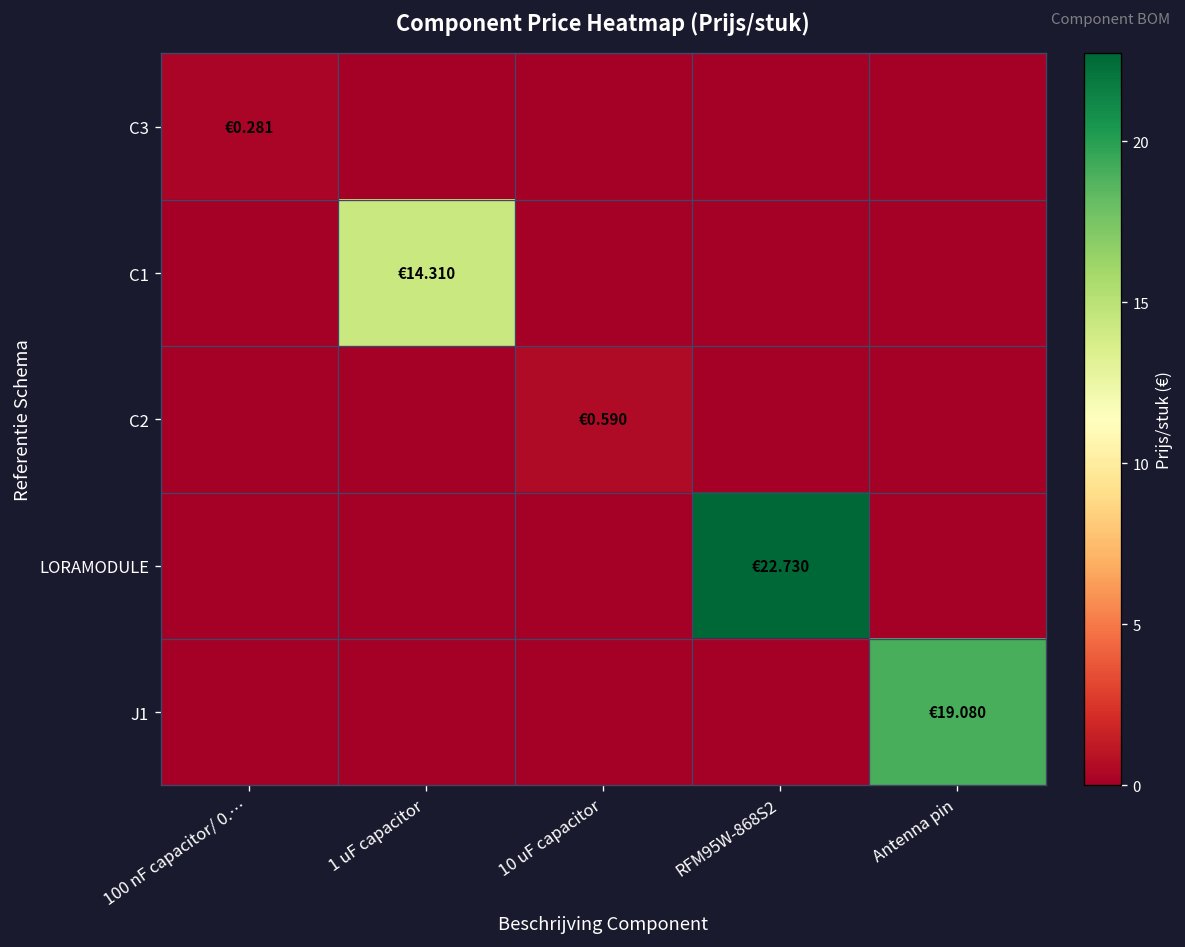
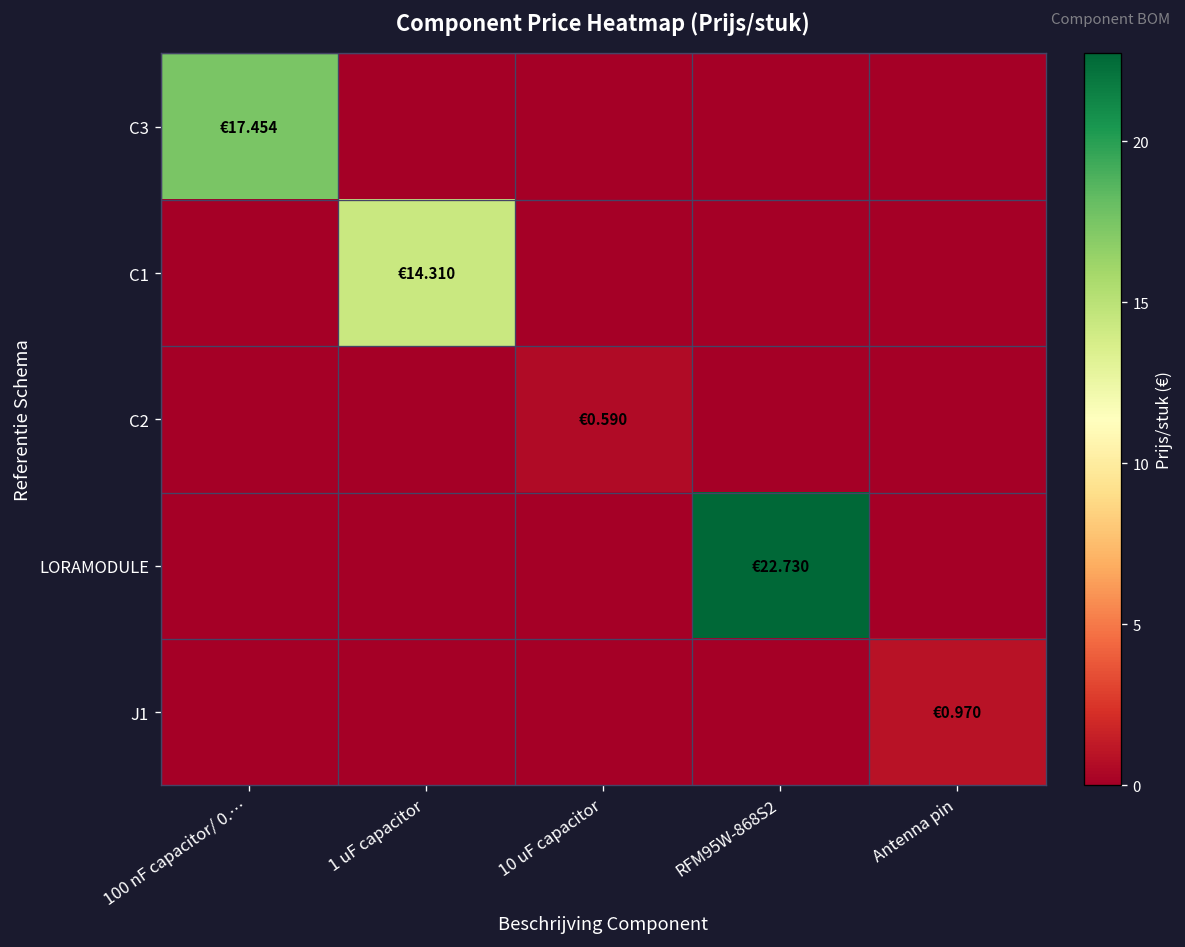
  {
    "C3": {
-     "100 nF capacitor/ 0.…": "€0.281"
+     "100 nF capacitor/ 0.…": "€17.454"
    },
    "C1": {
      "1 uF capacitor": "€14.310"
    },
    "C2": {
      "10 uF capacitor": "€0.590"
    },
    "LORAMODULE": {
      "RFM95W-868S2": "€22.730"
    },
    "J1": {
-     "Antenna pin": "€19.080"
+     "Antenna pin": "€0.970"
    }
  }
